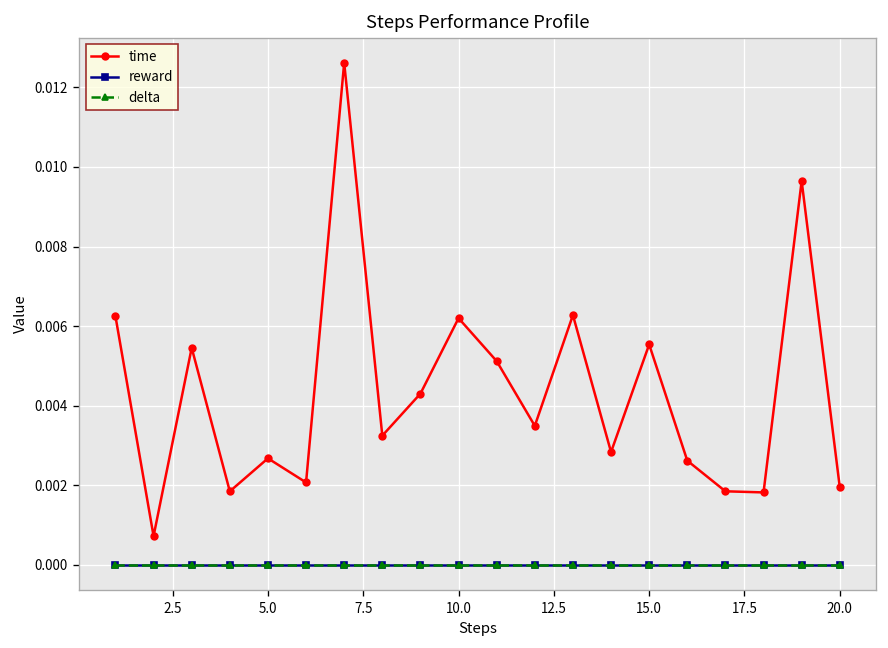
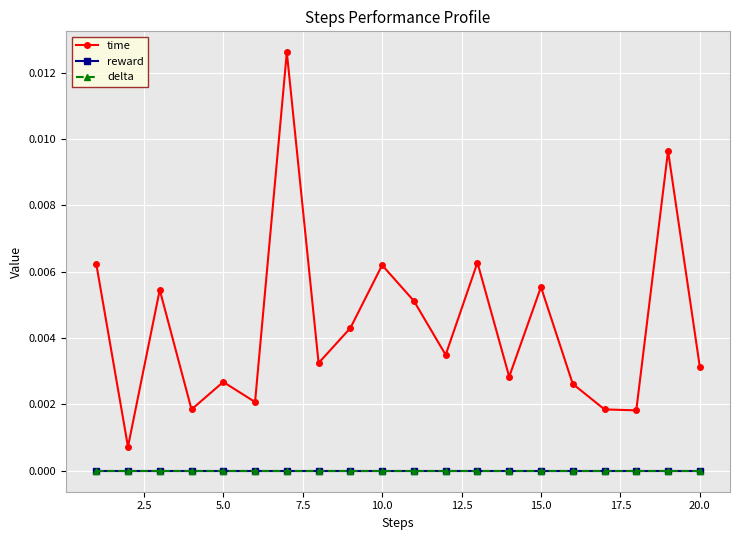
  {
    "time": {
      "5.0": 0.0027,
      "10.0": 0.0062,
      "15.0": 0.0055,
-     "20.0": 0.0020
+     "20.0": 0.0031
    },
    "delta": {
      "5.0": 0.0000,
      "10.0": 0.0000,
      "15.0": 0.0000,
      "20.0": 0.0000
    }
  }
